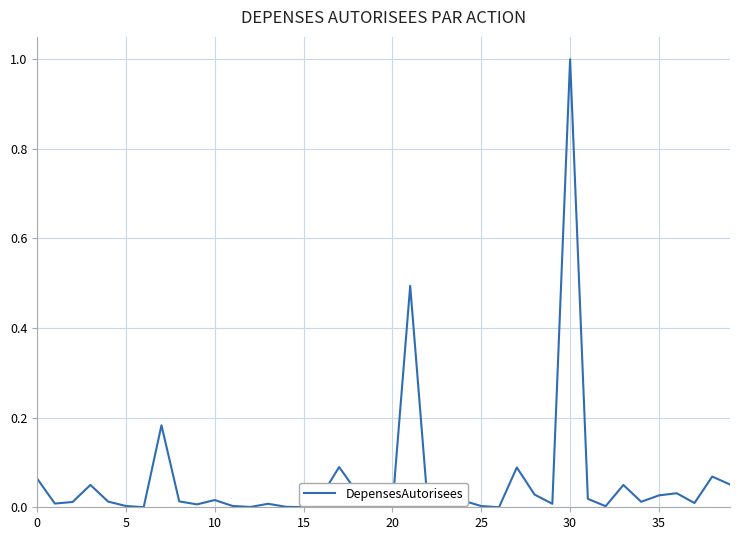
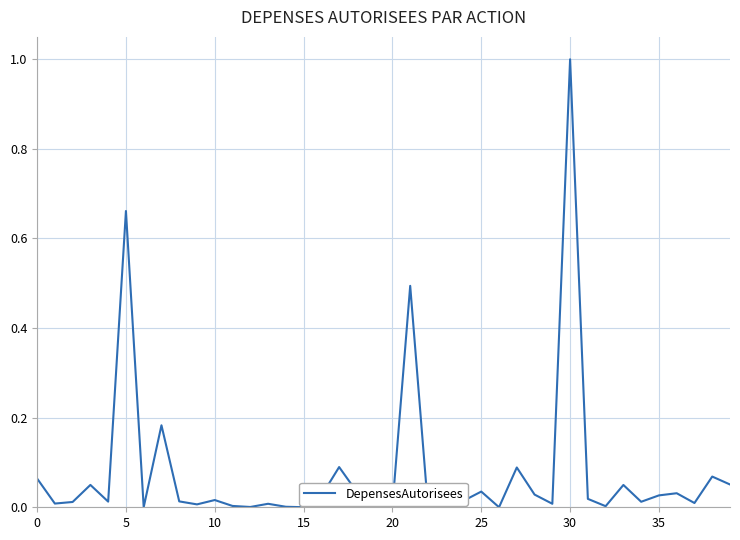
  {
    "0": 0.06,
-   "5": 0.00,
+   "5": 0.66,
    "10": 0.02,
    "15": 0.00,
    "20": 0.00,
-   "25": 0.00,
+   "25": 0.04,
    "30": 1.00,
    "35": 0.03
  }
